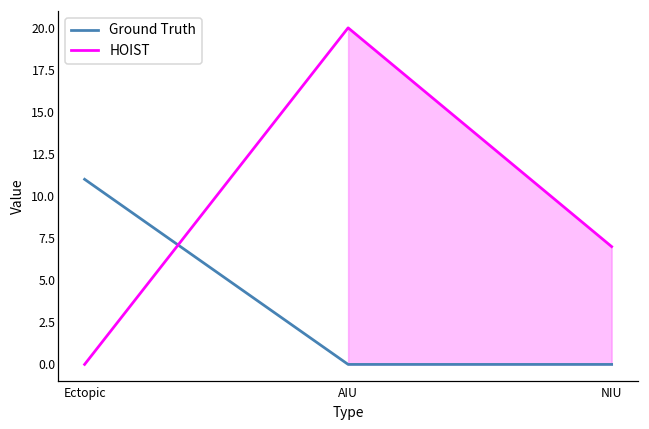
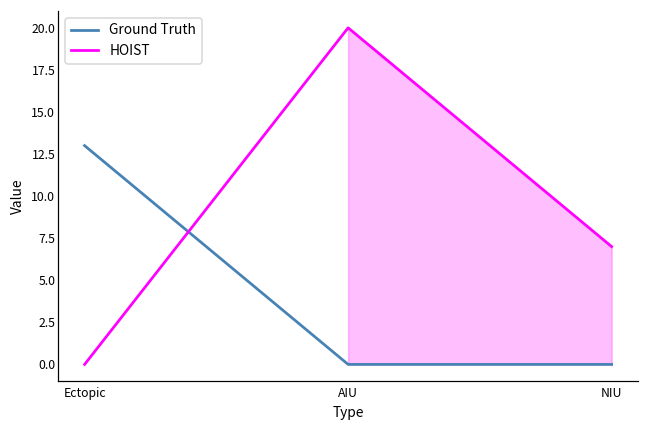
  {
    "Ground Truth": {
-     "Ectopic": 11,
+     "Ectopic": 13,
      "AIU": 0,
      "NIU": 0
    }
  }
